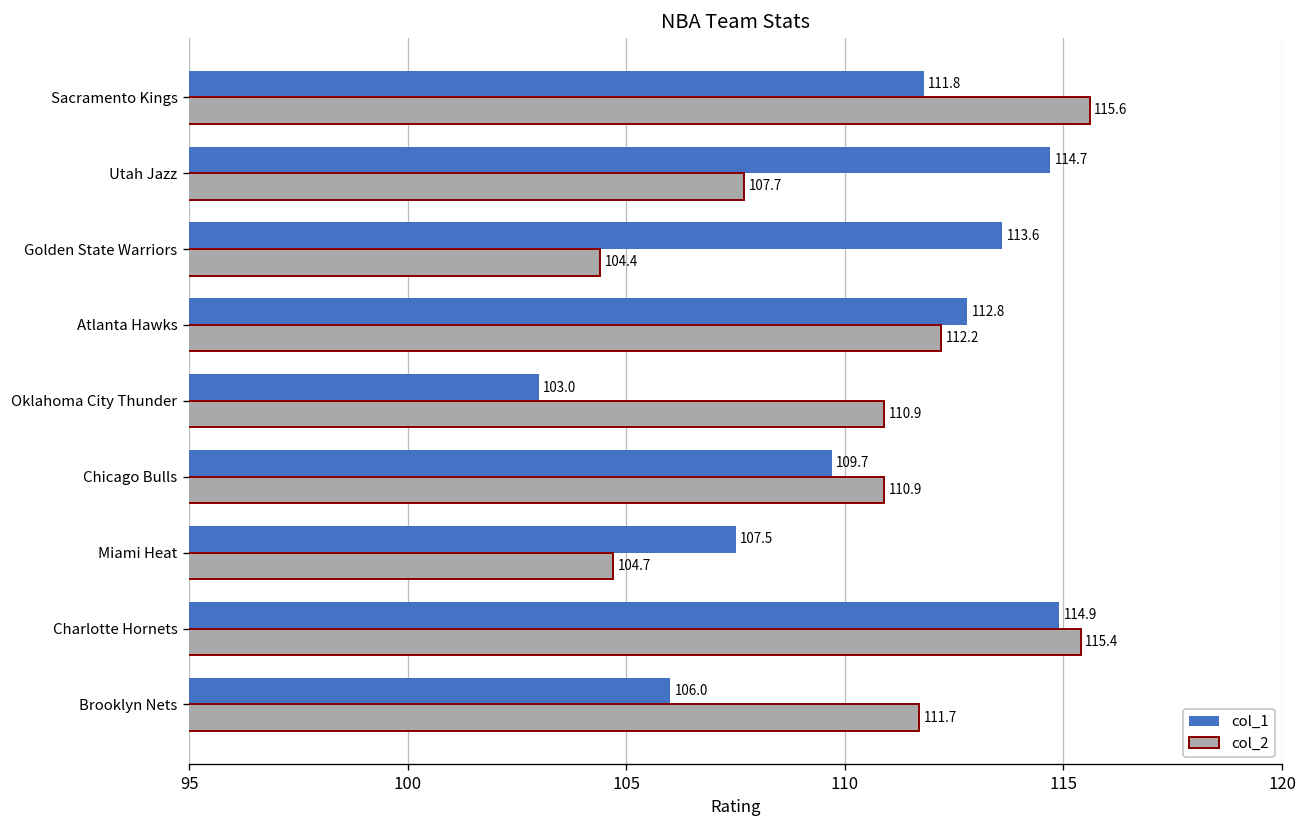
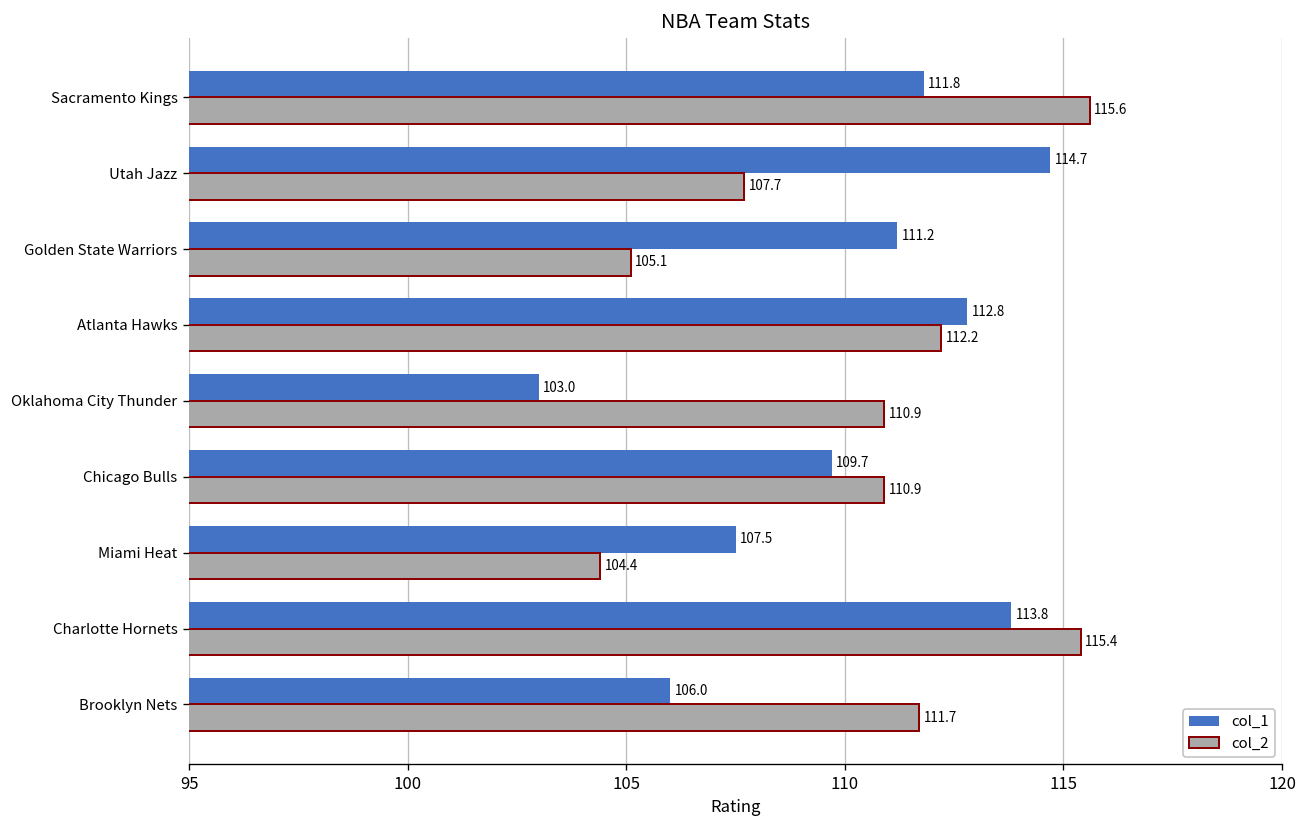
  {
    "col_1": {
      "Sacramento Kings": 111.8,
      "Utah Jazz": 114.7,
-     "Golden State Warriors": 113.6,
+     "Golden State Warriors": 111.2,
      "Atlanta Hawks": 112.8,
      "Oklahoma City Thunder": 103.0,
      "Chicago Bulls": 109.7,
      "Miami Heat": 107.5,
-     "Charlotte Hornets": 114.9,
+     "Charlotte Hornets": 113.8,
      "Brooklyn Nets": 106.0
    },
    "col_2": {
      "Sacramento Kings": 115.6,
      "Utah Jazz": 107.7,
-     "Golden State Warriors": 104.4,
+     "Golden State Warriors": 105.1,
      "Atlanta Hawks": 112.2,
      "Oklahoma City Thunder": 110.9,
      "Chicago Bulls": 110.9,
-     "Miami Heat": 104.7,
+     "Miami Heat": 104.4,
      "Charlotte Hornets": 115.4,
      "Brooklyn Nets": 111.7
    }
  }
